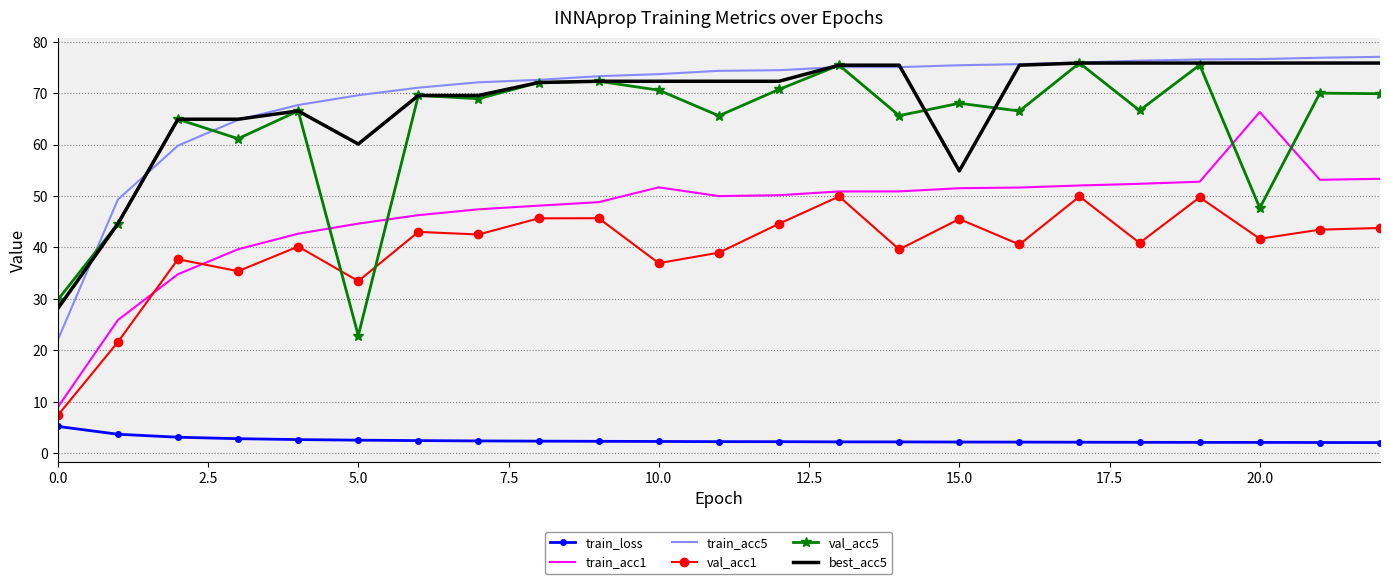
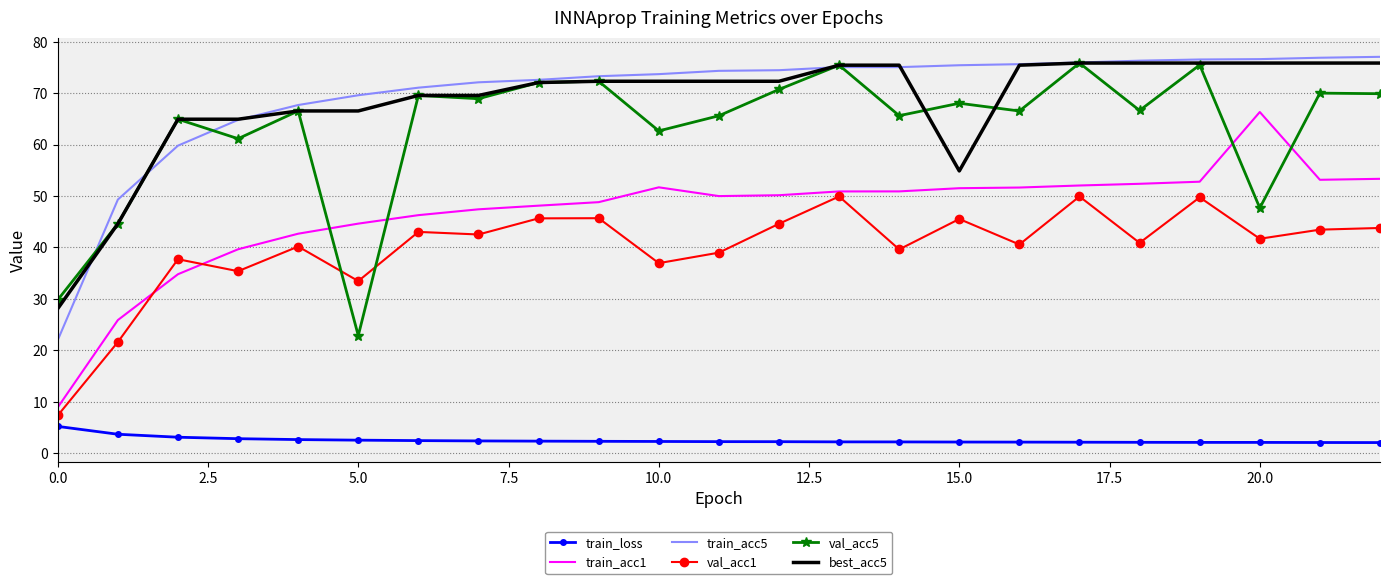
  {
    "train_loss": {
      "0.0": 5,
      "5.0": 3,
      "10.0": 2,
      "15.0": 2,
      "20.0": 2
    },
    "train_acc1": {
      "0.0": 9,
      "5.0": 45,
      "10.0": 52,
      "15.0": 52,
      "20.0": 66
    },
    "train_acc5": {
      "0.0": 22,
      "5.0": 70,
      "10.0": 74,
      "15.0": 75,
      "20.0": 77
    },
    "val_acc1": {
      "0.0": 7,
      "5.0": 33,
      "10.0": 37,
      "15.0": 46,
      "20.0": 42
    },
    "val_acc5": {
      "0.0": 30,
      "5.0": 23,
-     "10.0": 71,
+     "10.0": 63,
      "15.0": 68,
      "20.0": 48
    },
    "best_acc5": {
      "0.0": 28,
-     "5.0": 60,
+     "5.0": 67,
      "10.0": 72,
      "15.0": 55,
      "20.0": 76
    }
  }
